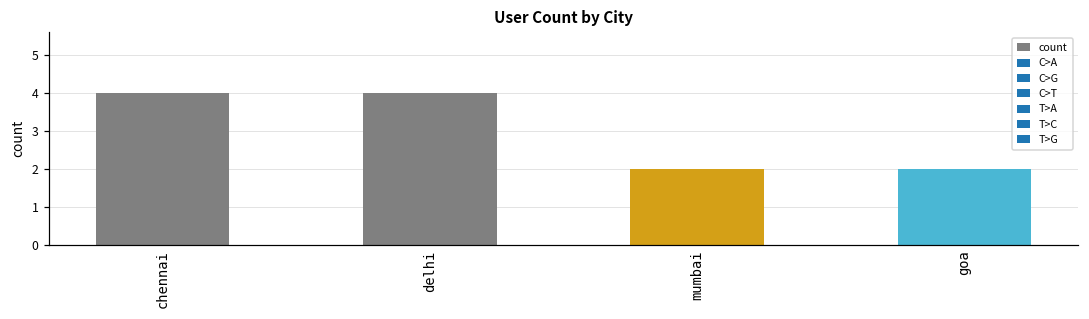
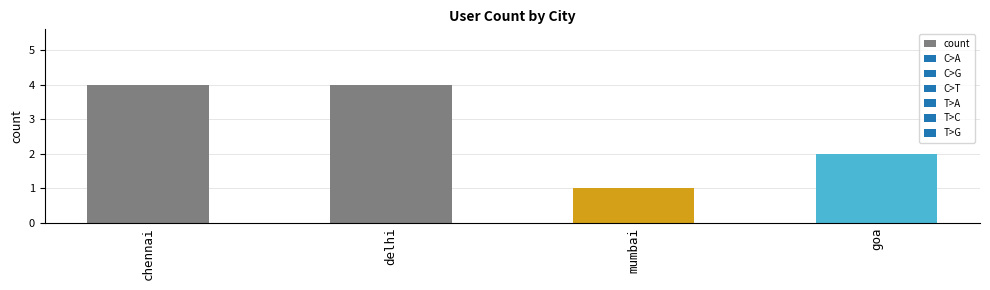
  {
    "chennai": 4,
    "delhi": 4,
-   "mumbai": 2,
+   "mumbai": 1,
    "goa": 2
  }
